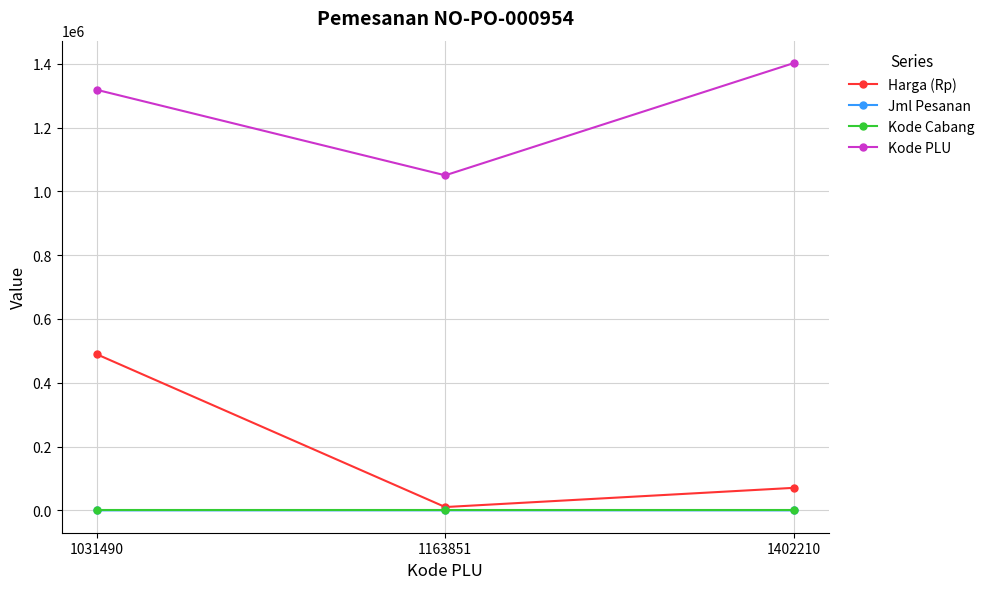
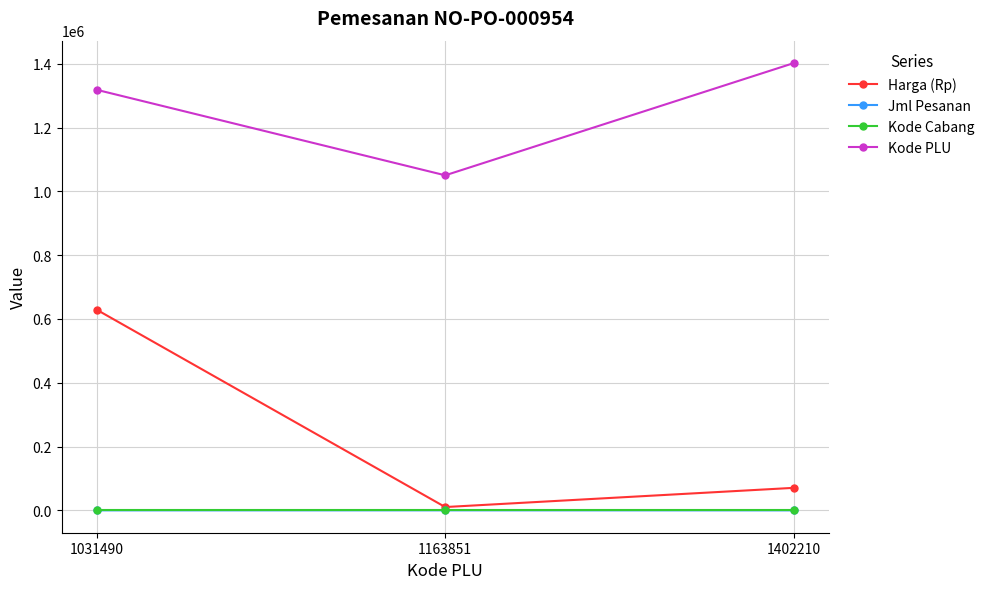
  {
    "Harga (Rp)": {
-     "1031490": 490000,
+     "1031490": 630000,
      "1163851": 10000,
      "1402210": 70000
    },
    "Kode Cabang": {
      "1031490": 0,
      "1163851": 0,
      "1402210": 0
    },
    "Kode PLU": {
      "1031490": 1320000,
      "1163851": 1050000,
      "1402210": 1400000
    }
  }
